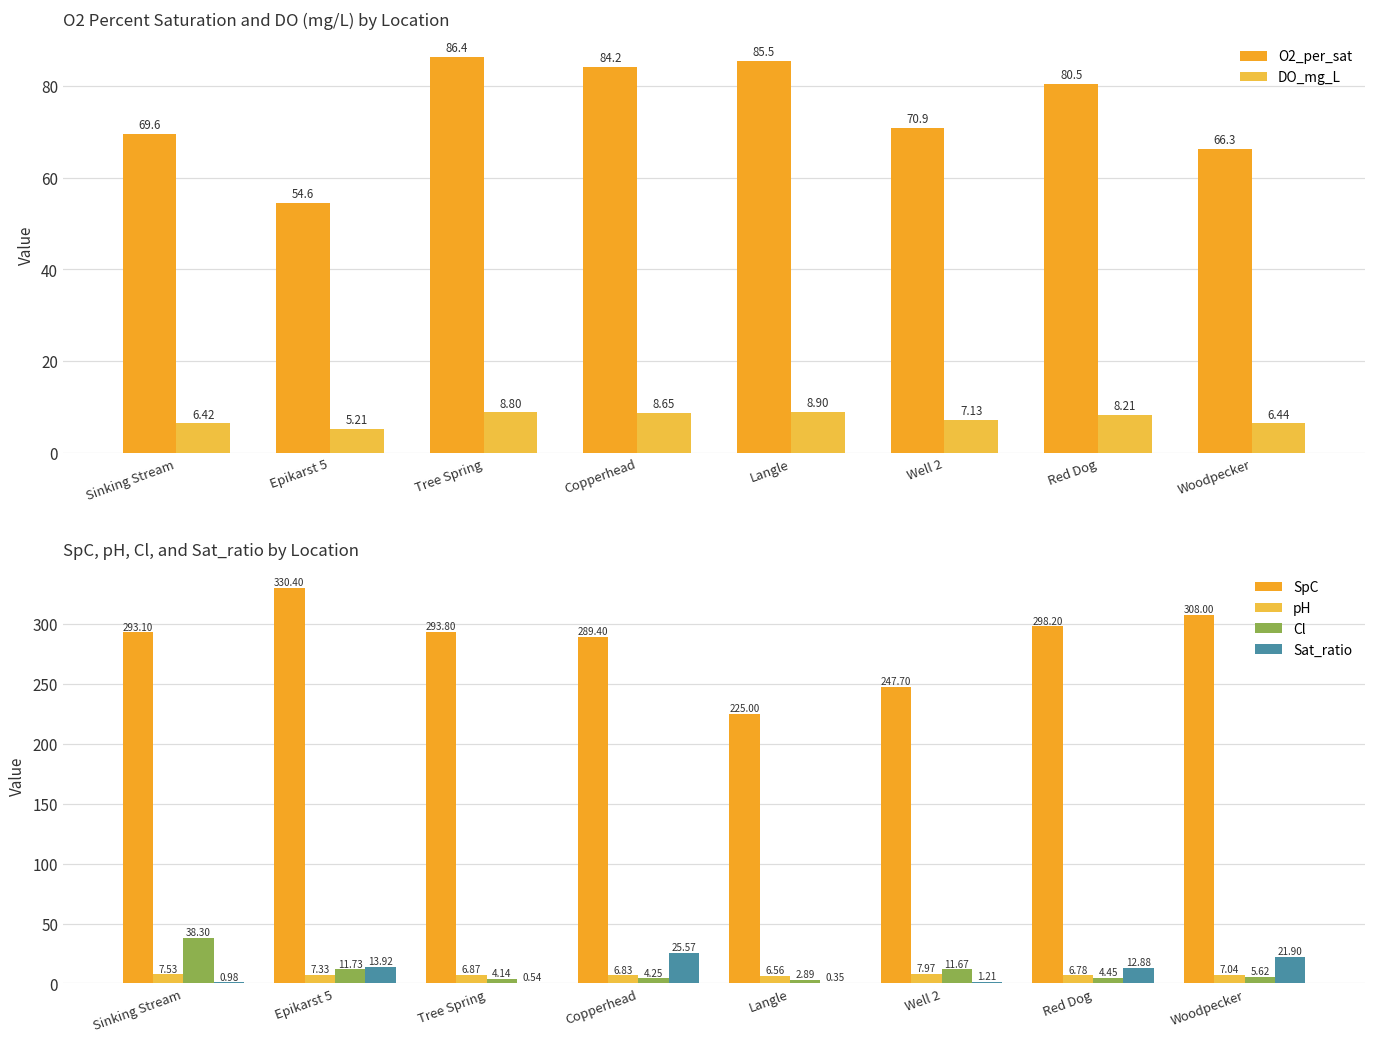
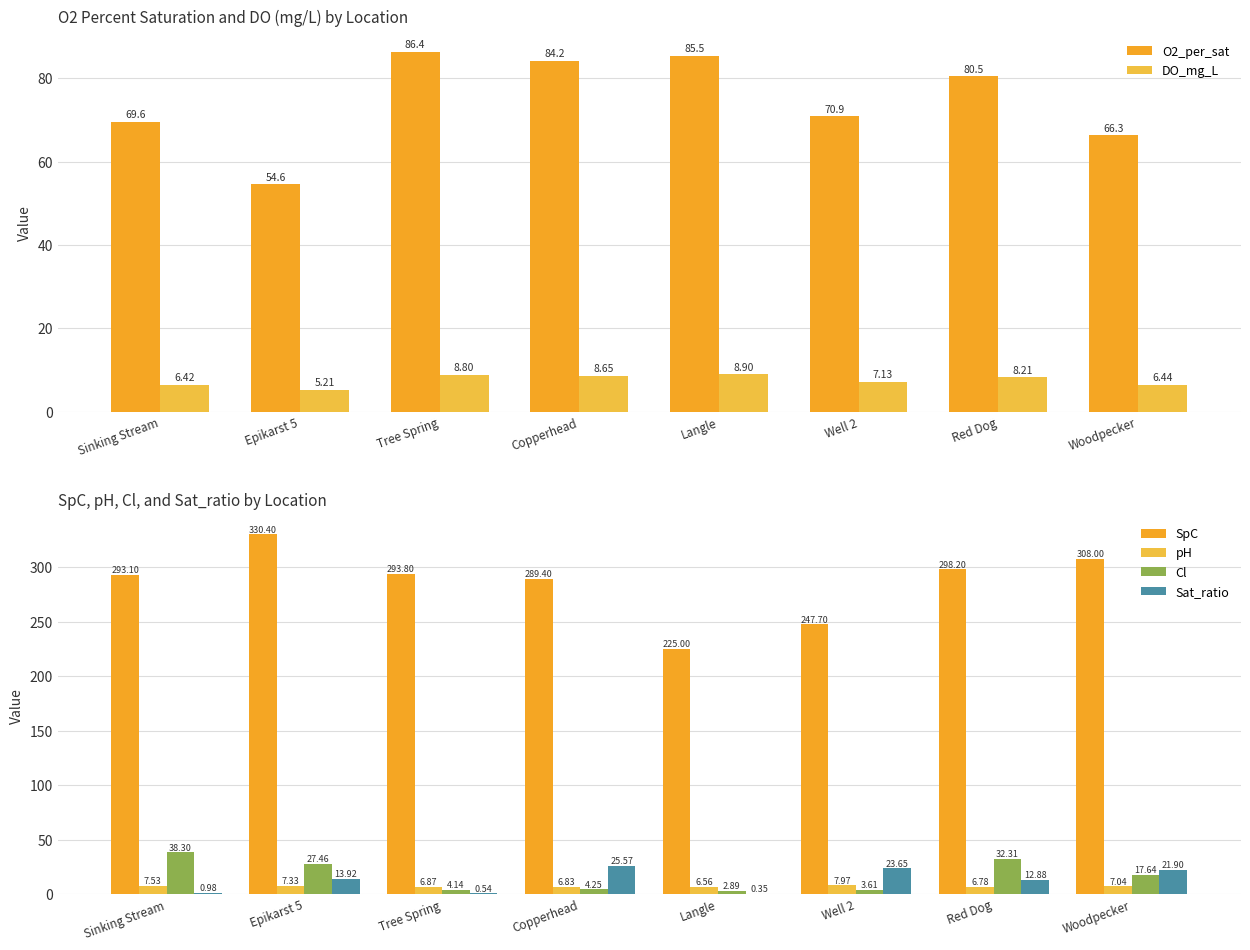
  {
    "SpC, pH, Cl, and Sat_ratio by Location": {
      "Cl": {
        "Sinking Stream": 38.30,
-       "Epikarst 5": 11.73,
+       "Epikarst 5": 27.46,
        "Tree Spring": 4.14,
        "Copperhead": 4.25,
        "Langle": 2.89,
-       "Well 2": 11.67,
-       "Red Dog": 4.45,
-       "Woodpecker": 5.62
+       "Well 2": 3.61,
+       "Red Dog": 32.31,
+       "Woodpecker": 17.64
      },
      "Sat_ratio": {
        "Sinking Stream": 0.98,
        "Epikarst 5": 13.92,
        "Tree Spring": 0.54,
        "Copperhead": 25.57,
        "Langle": 0.35,
-       "Well 2": 1.21,
+       "Well 2": 23.65,
        "Red Dog": 12.88,
        "Woodpecker": 21.90
      }
    }
  }
